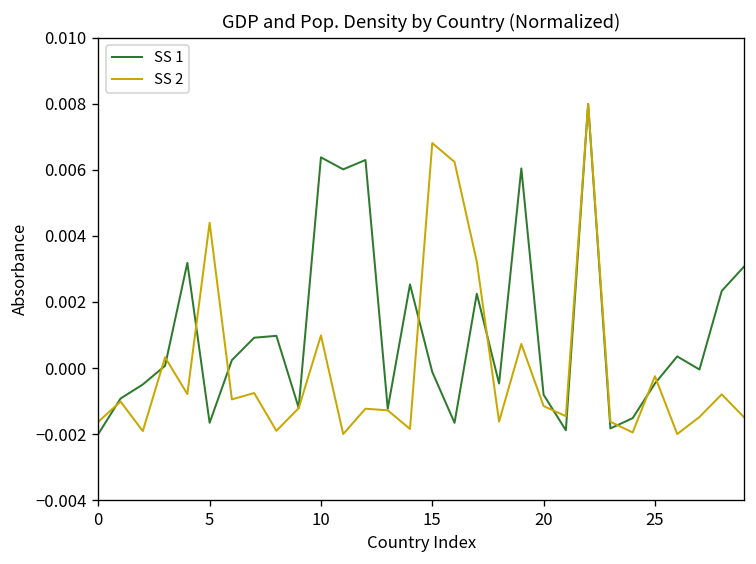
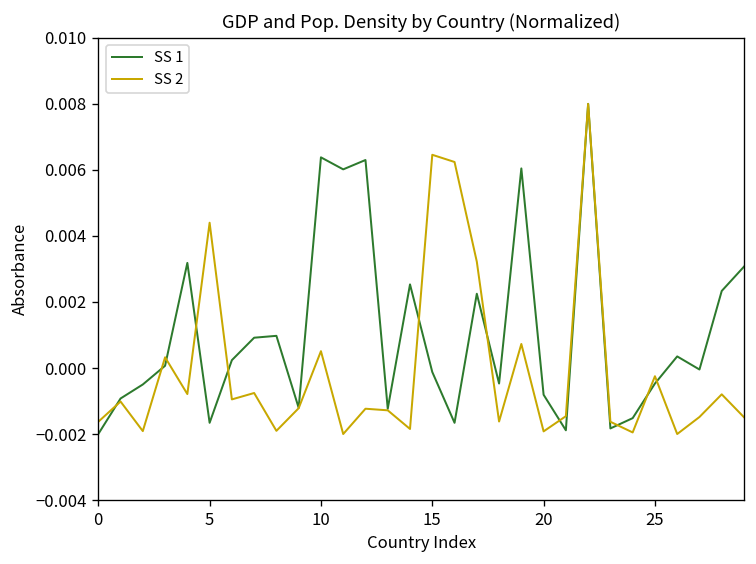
  {
    "SS 1": {
      "0": -0.0020,
      "5": -0.0017,
      "10": 0.0064,
      "15": -0.0001,
      "20": -0.0008,
      "25": -0.0005
    },
    "SS 2": {
      "0": -0.0016,
      "5": 0.0044,
-     "10": 0.0010,
-     "15": 0.0068,
-     "20": -0.0012,
+     "10": 0.0005,
+     "15": 0.0065,
+     "20": -0.0019,
      "25": -0.0002
    }
  }
